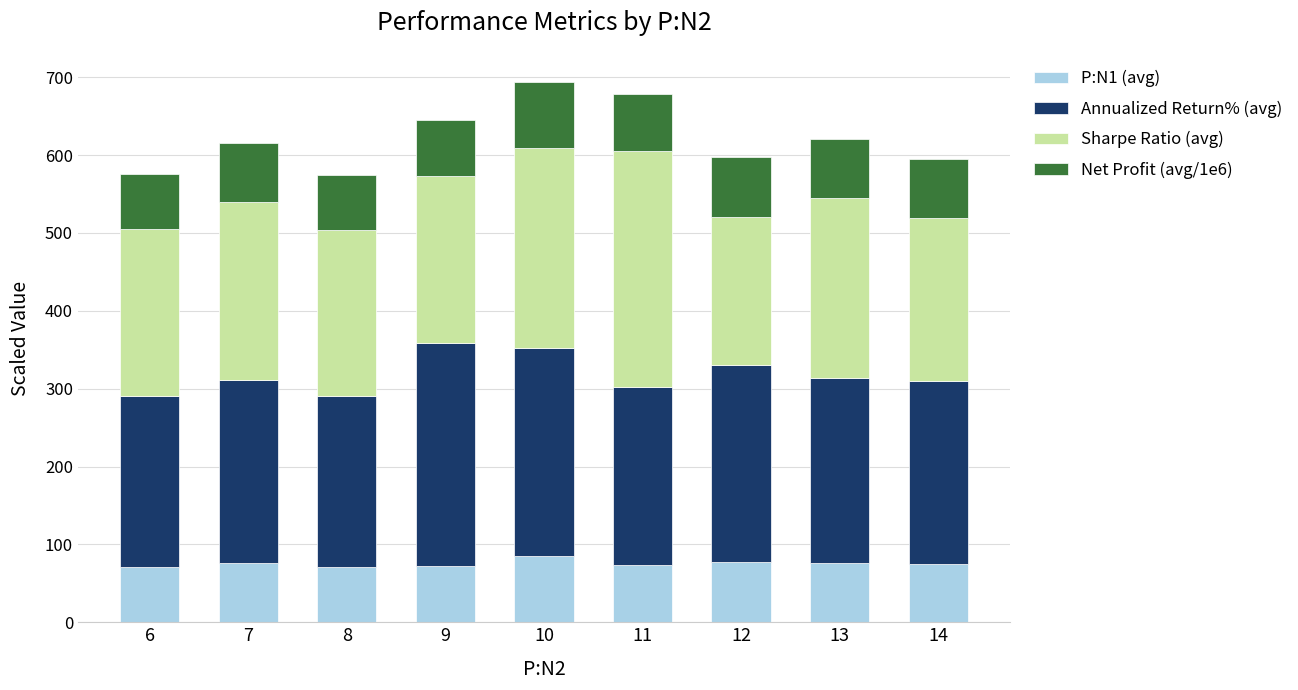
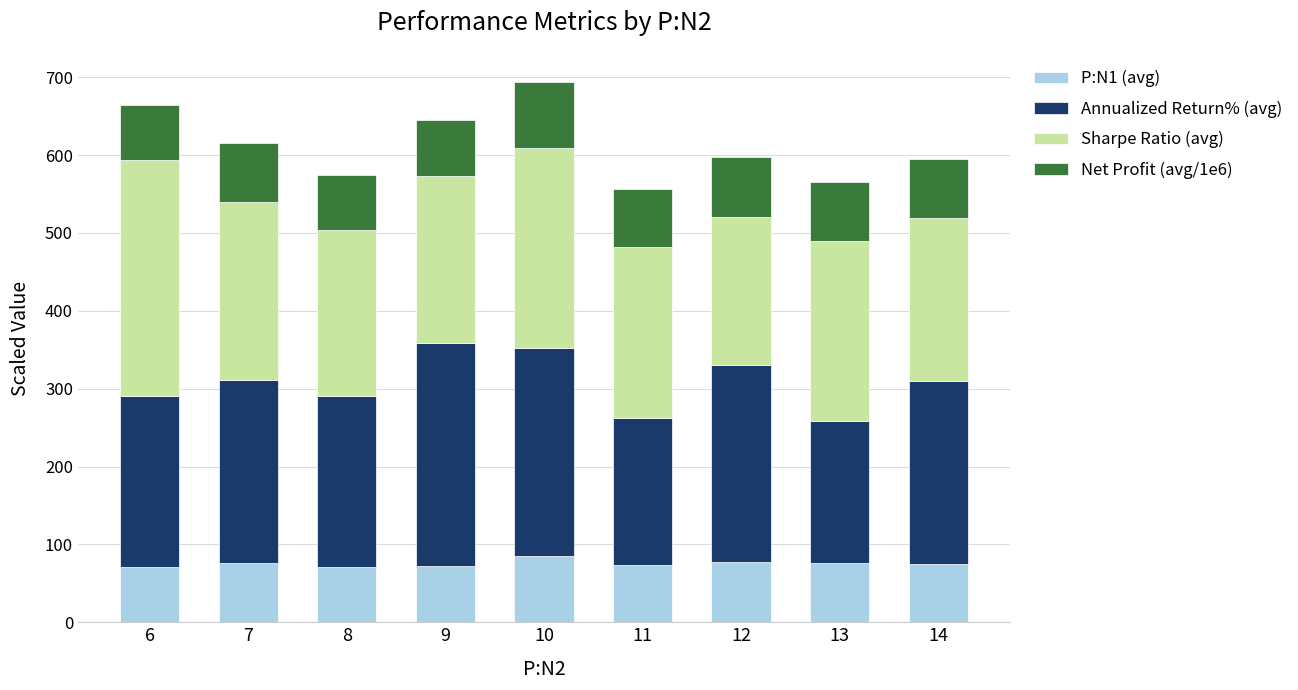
  {
    "P:N1 (avg)": {
      "6": 70,
      "7": 80,
      "8": 70,
      "9": 70,
      "10": 90,
      "11": 70,
      "12": 80,
      "13": 80,
      "14": 80
    },
    "Annualized Return% (avg)": {
      "6": 220,
      "7": 240,
      "8": 220,
      "9": 290,
      "10": 270,
-     "11": 230,
+     "11": 190,
      "12": 250,
-     "13": 240,
+     "13": 180,
      "14": 230
    },
    "Sharpe Ratio (avg)": {
-     "6": 210,
+     "6": 300,
      "7": 230,
      "8": 210,
      "9": 210,
      "10": 260,
-     "11": 300,
+     "11": 220,
      "12": 190,
      "13": 230,
      "14": 210
    },
    "Net Profit (avg/1e6)": {
      "6": 70,
      "7": 80,
      "8": 70,
      "9": 70,
      "10": 90,
      "11": 70,
      "12": 80,
      "13": 80,
      "14": 80
    }
  }
